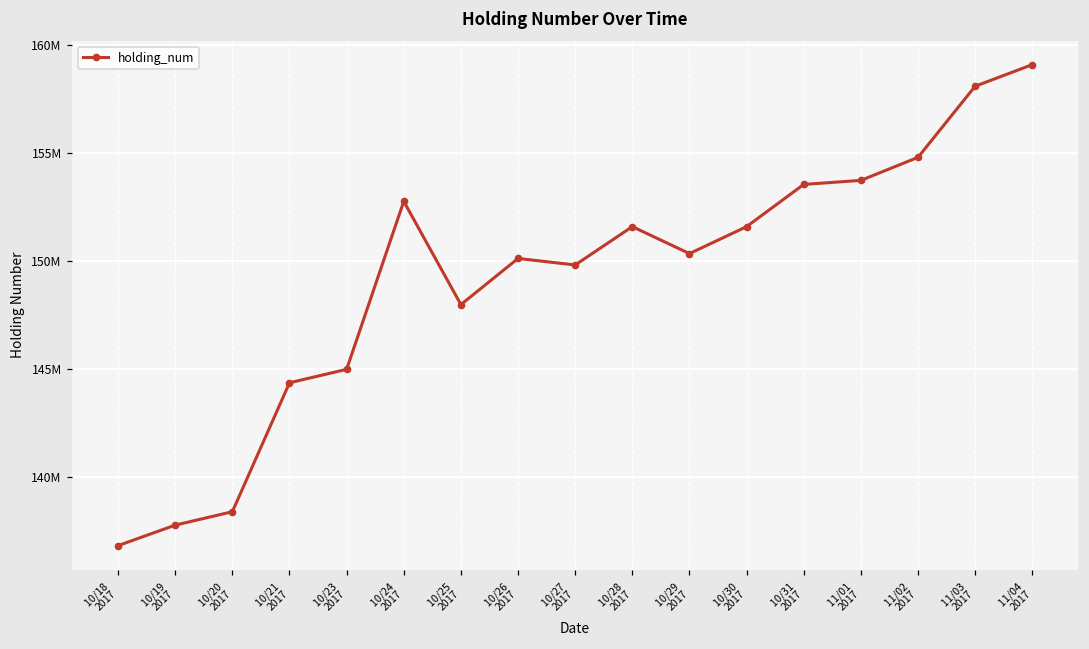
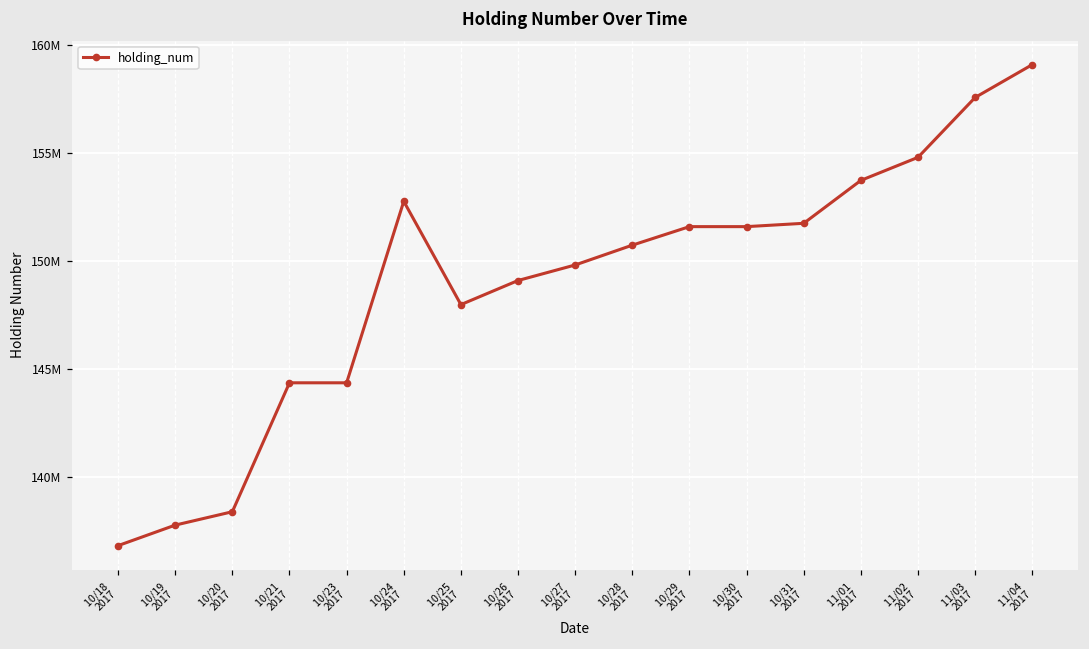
  {
    "10/18 2017": 136800000,
    "10/19 2017": 137800000,
    "10/20 2017": 138400000,
    "10/21 2017": 144400000,
-   "10/23 2017": 145000000,
+   "10/23 2017": 144400000,
    "10/24 2017": 152800000,
    "10/25 2017": 148000000,
-   "10/26 2017": 150100000,
+   "10/26 2017": 149100000,
    "10/27 2017": 149800000,
-   "10/28 2017": 151600000,
-   "10/29 2017": 150300000,
+   "10/28 2017": 150700000,
+   "10/29 2017": 151600000,
    "10/30 2017": 151600000,
-   "10/31 2017": 153500000,
+   "10/31 2017": 151700000,
    "11/01 2017": 153700000,
    "11/02 2017": 154800000,
-   "11/03 2017": 158100000,
+   "11/03 2017": 157600000,
    "11/04 2017": 159100000
  }
